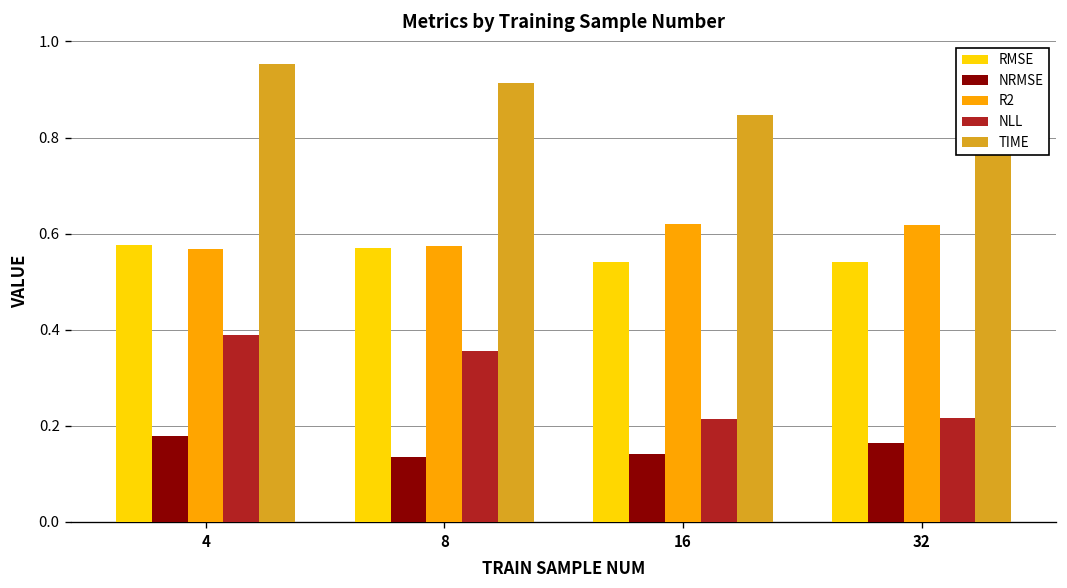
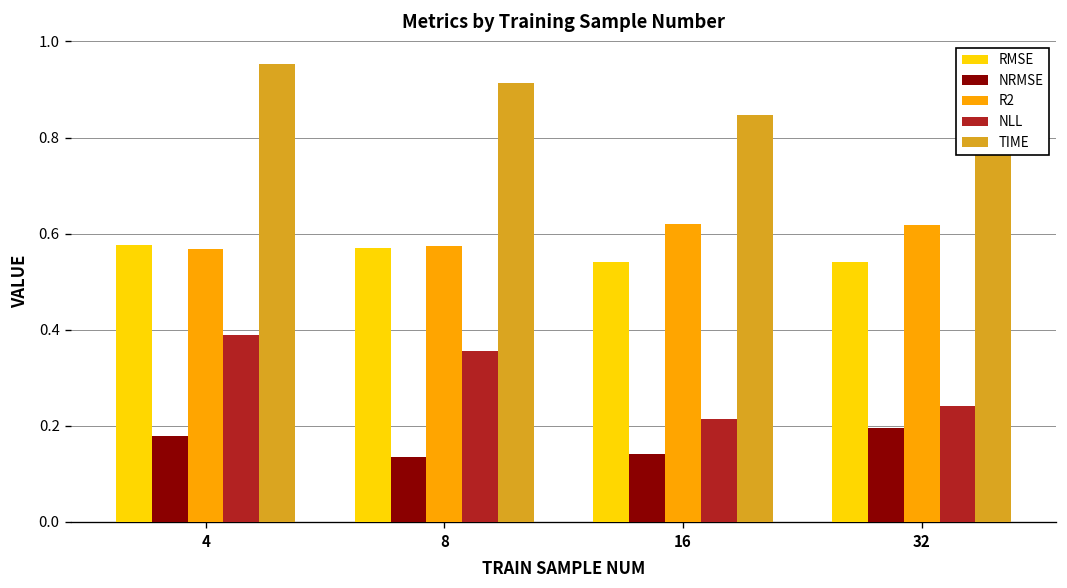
  {
    "NRMSE": {
      "4": 0.18,
      "8": 0.13,
      "16": 0.14,
-     "32": 0.17
+     "32": 0.20
    },
    "NLL": {
      "4": 0.39,
      "8": 0.36,
      "16": 0.21,
-     "32": 0.22
+     "32": 0.24
    }
  }
